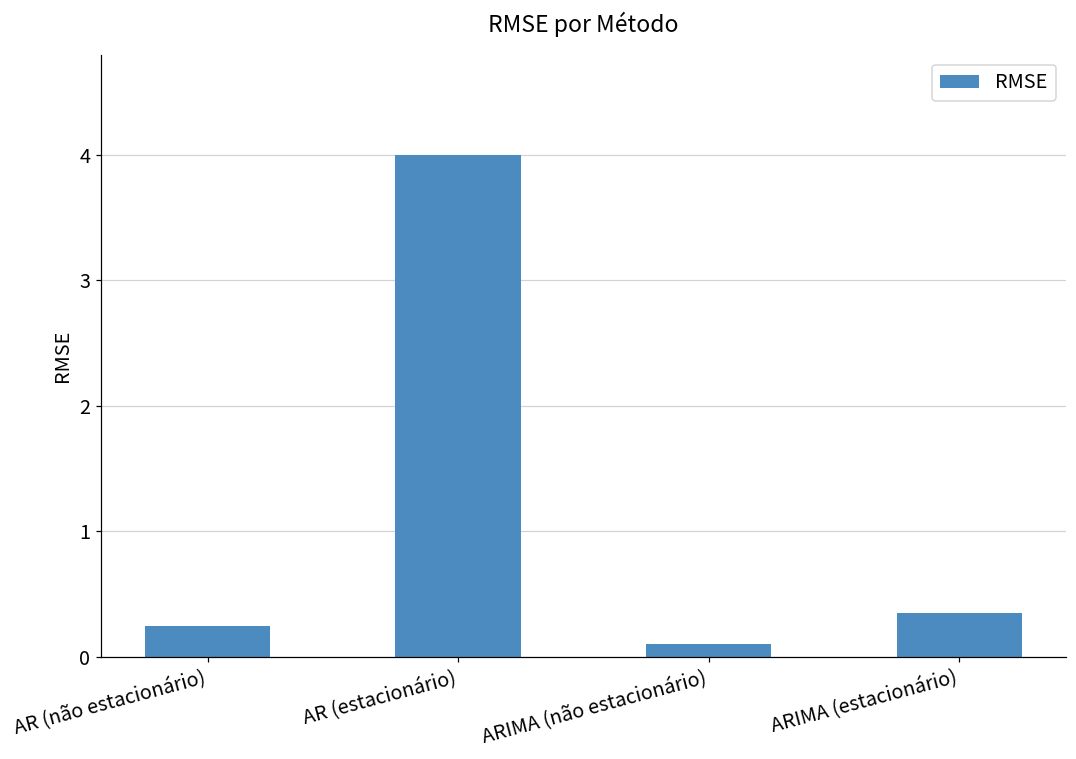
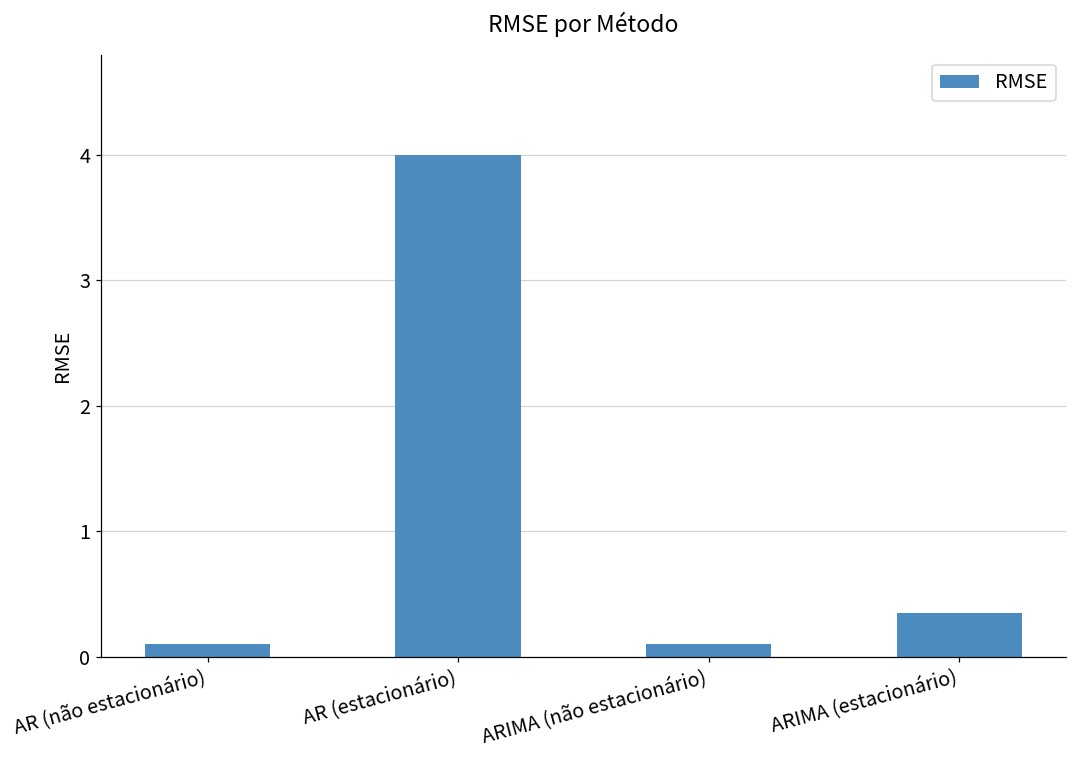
  {
-   "AR (não estacionário)": 0.25,
+   "AR (não estacionário)": 0.10,
    "AR (estacionário)": 4.00,
    "ARIMA (não estacionário)": 0.10,
    "ARIMA (estacionário)": 0.35
  }
